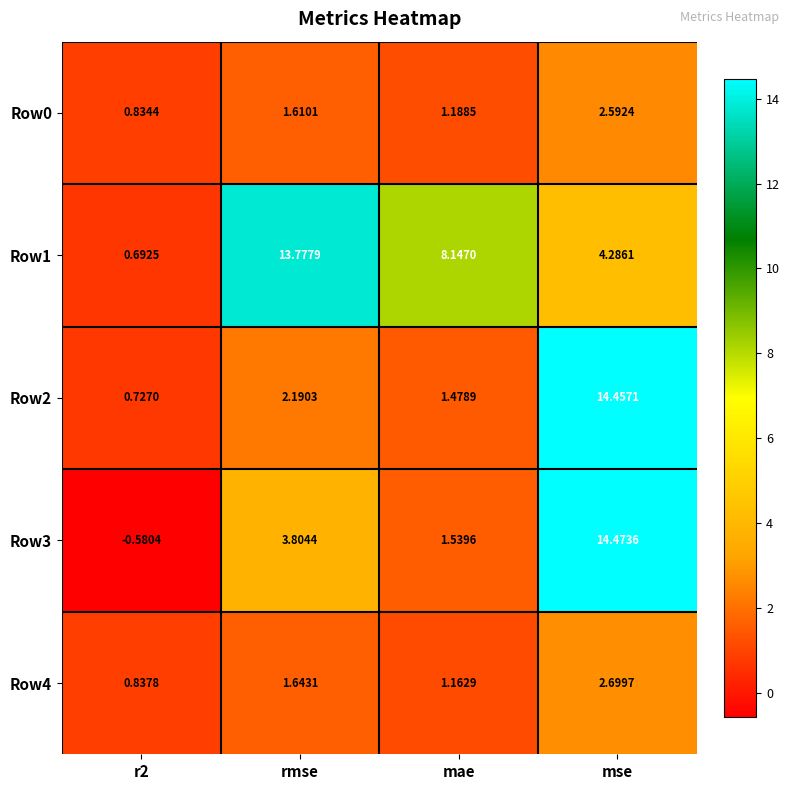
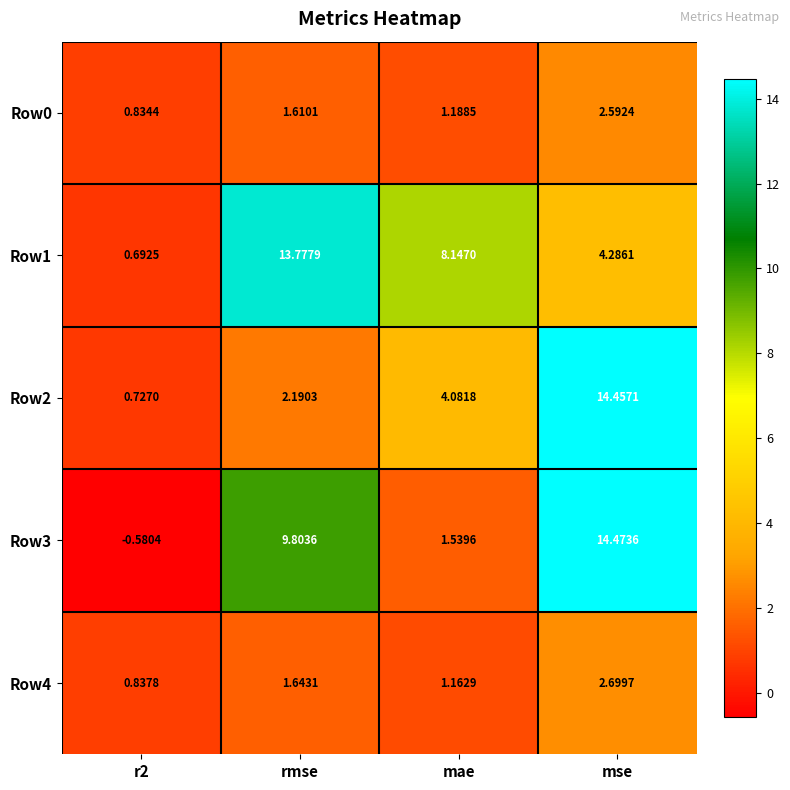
  {
    "Row0": {
      "r2": 0.8344,
      "rmse": 1.6101,
      "mae": 1.1885,
      "mse": 2.5924
    },
    "Row1": {
      "r2": 0.6925,
      "rmse": 13.7779,
      "mae": 8.1470,
      "mse": 4.2861
    },
    "Row2": {
      "r2": 0.7270,
      "rmse": 2.1903,
-     "mae": 1.4789,
+     "mae": 4.0818,
      "mse": 14.4571
    },
    "Row3": {
      "r2": -0.5804,
-     "rmse": 3.8044,
+     "rmse": 9.8036,
      "mae": 1.5396,
      "mse": 14.4736
    },
    "Row4": {
      "r2": 0.8378,
      "rmse": 1.6431,
      "mae": 1.1629,
      "mse": 2.6997
    }
  }
